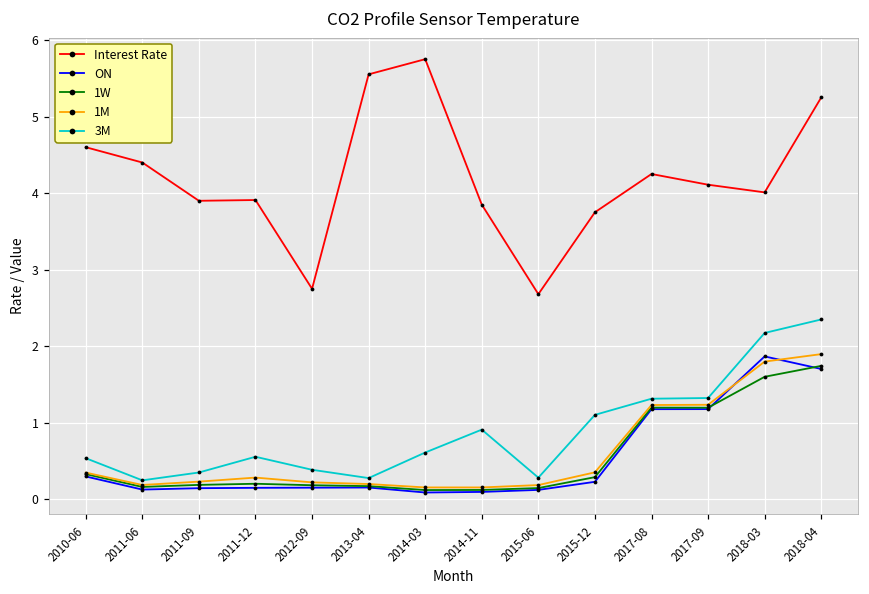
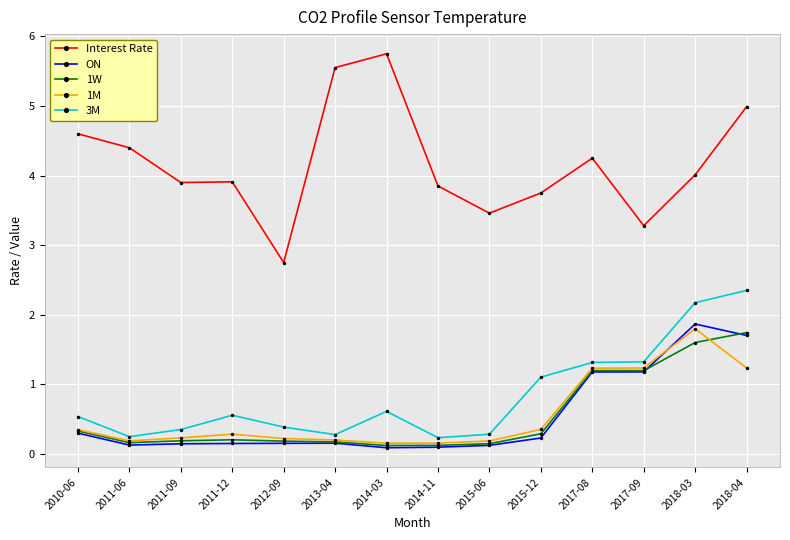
  {
    "Interest Rate": {
      "2010-06": 4.6,
      "2011-06": 4.4,
      "2011-09": 3.9,
      "2011-12": 3.9,
      "2012-09": 2.8,
      "2013-04": 5.6,
      "2014-03": 5.8,
      "2014-11": 3.9,
-     "2015-06": 2.7,
+     "2015-06": 3.5,
      "2015-12": 3.8,
      "2017-08": 4.3,
-     "2017-09": 4.1,
+     "2017-09": 3.3,
      "2018-03": 4.0,
-     "2018-04": 5.3
+     "2018-04": 5.0
    },
    "ON": {
      "2011-09": 0.1,
      "2011-12": 0.1,
      "2015-12": 0.2,
      "2018-03": 1.9,
      "2018-04": 1.7
    },
    "1W": {
      "2011-09": 0.2,
      "2011-12": 0.2,
      "2015-12": 0.3,
      "2018-03": 1.6,
      "2018-04": 1.7
    },
    "1M": {
      "2011-09": 0.2,
      "2011-12": 0.3,
      "2012-09": 0.2,
      "2015-06": 0.2,
      "2015-12": 0.4,
      "2017-09": 1.2,
      "2018-03": 1.8,
-     "2018-04": 1.9
+     "2018-04": 1.2
    },
    "3M": {
      "2010-06": 0.5,
      "2011-06": 0.2,
      "2011-09": 0.4,
      "2011-12": 0.6,
      "2012-09": 0.4,
      "2013-04": 0.3,
      "2014-03": 0.6,
-     "2014-11": 0.9,
+     "2014-11": 0.2,
      "2015-06": 0.3,
      "2015-12": 1.1,
      "2017-08": 1.3,
      "2017-09": 1.3,
      "2018-03": 2.2,
      "2018-04": 2.3
    }
  }
